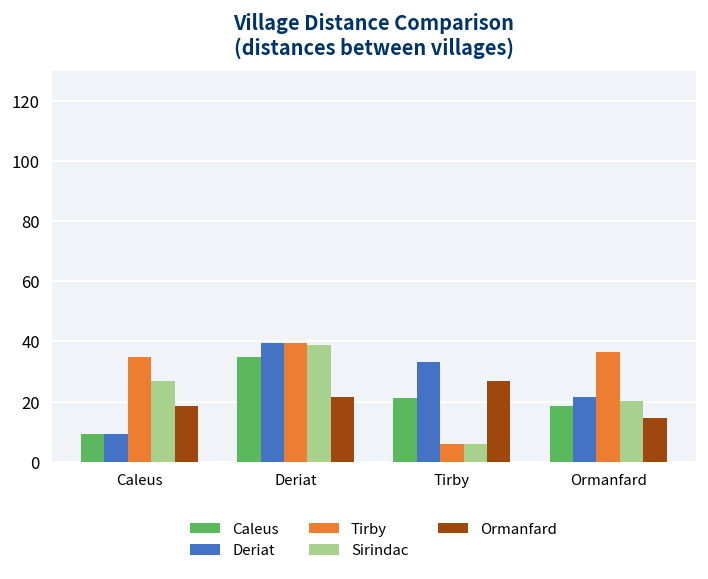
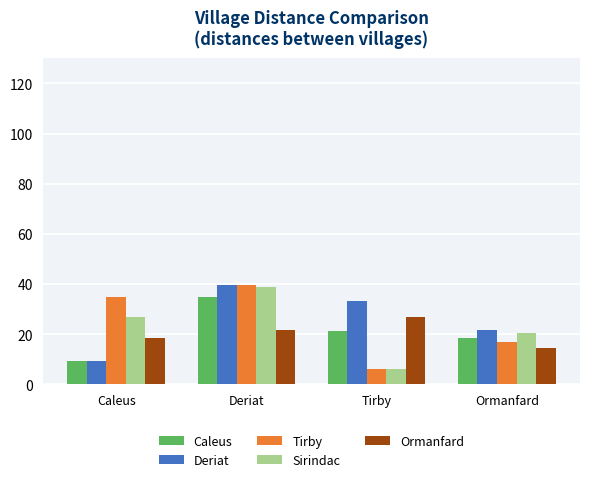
  {
    "Caleus": {
      "Caleus": 9,
      "Deriat": 35,
      "Tirby": 21,
      "Ormanfard": 19
    },
    "Deriat": {
      "Caleus": 9,
      "Deriat": 40,
      "Tirby": 33,
      "Ormanfard": 22
    },
    "Tirby": {
      "Caleus": 35,
      "Deriat": 40,
      "Tirby": 6,
-     "Ormanfard": 37
+     "Ormanfard": 17
    },
    "Sirindac": {
      "Caleus": 27,
      "Deriat": 39,
      "Tirby": 6,
      "Ormanfard": 20
    },
    "Ormanfard": {
      "Caleus": 19,
      "Deriat": 22,
      "Tirby": 27,
      "Ormanfard": 14
    }
  }
